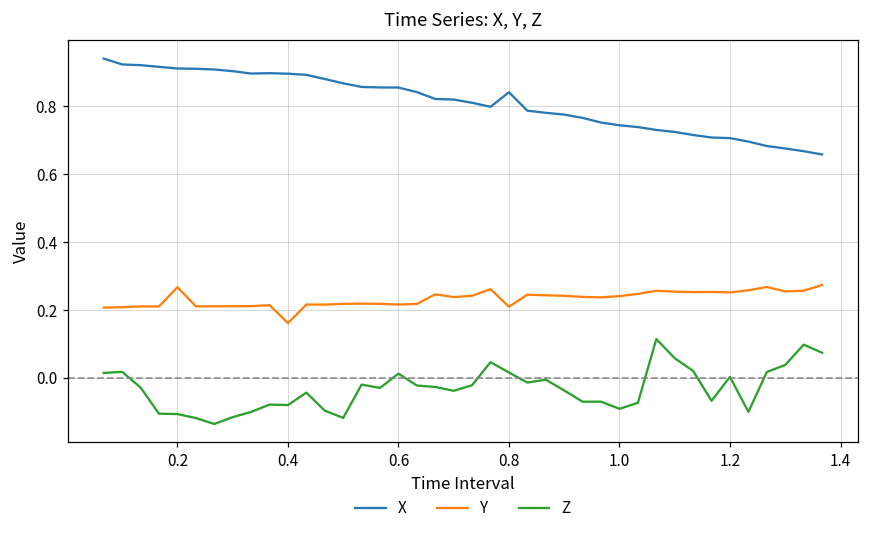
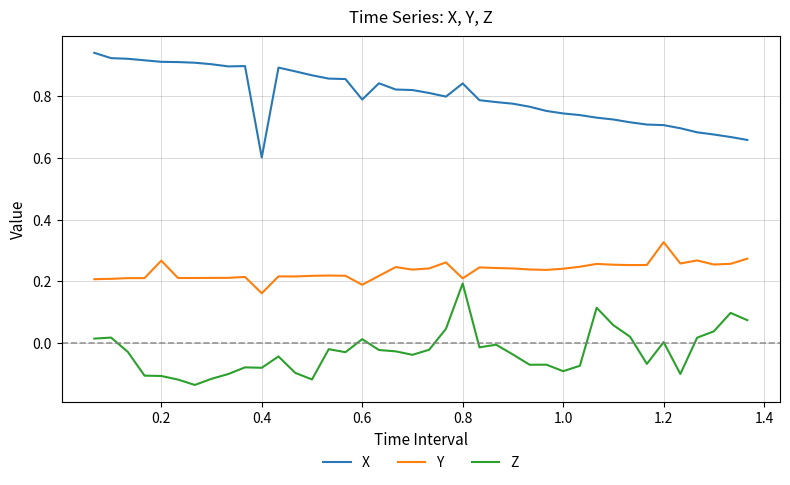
  {
    "X": {
      "0.2": 0.91,
-     "0.4": 0.90,
-     "0.6": 0.86,
+     "0.4": 0.60,
+     "0.6": 0.79,
      "0.8": 0.84,
      "1.0": 0.74,
      "1.2": 0.71
    },
    "Y": {
      "0.2": 0.27,
      "0.4": 0.16,
-     "0.6": 0.22,
+     "0.6": 0.19,
      "0.8": 0.21,
      "1.0": 0.24,
-     "1.2": 0.25
+     "1.2": 0.33
    },
    "Z": {
      "0.2": -0.11,
      "0.4": -0.08,
      "0.6": 0.01,
-     "0.8": 0.02,
+     "0.8": 0.19,
      "1.0": -0.09,
      "1.2": 0.00
    }
  }
